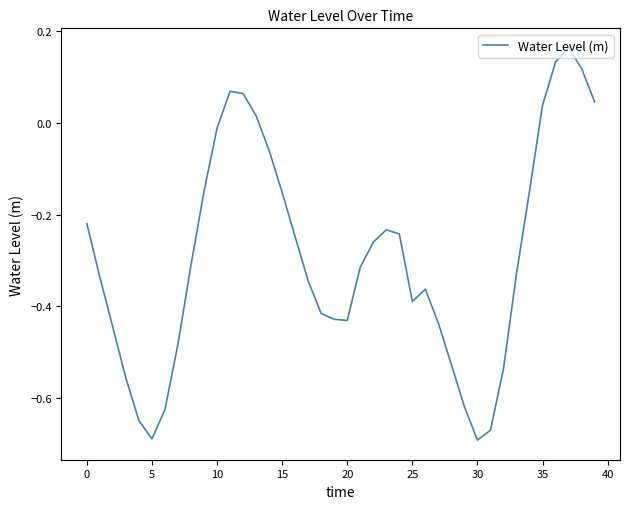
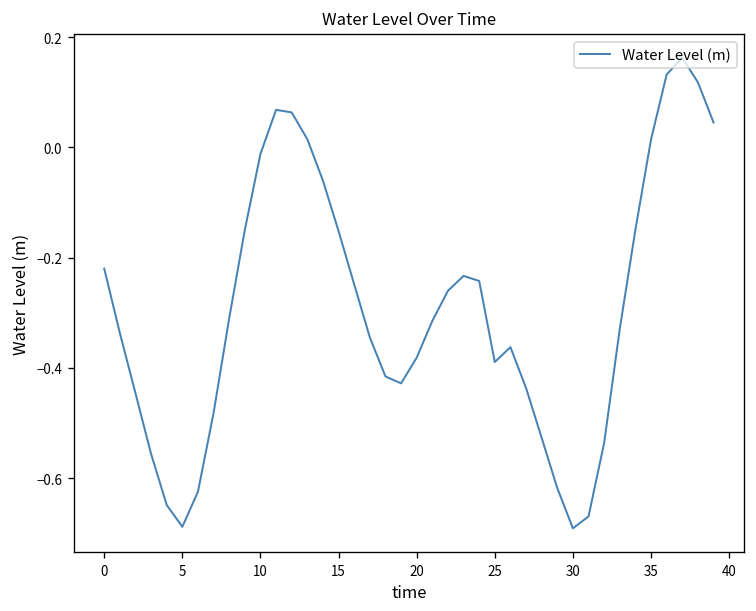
  {
    "0": -0.22,
    "5": -0.69,
    "10": -0.01,
    "15": -0.15,
-   "20": -0.43,
+   "20": -0.38,
    "25": -0.39,
    "30": -0.69,
-   "35": 0.04
+   "35": 0.01
  }
